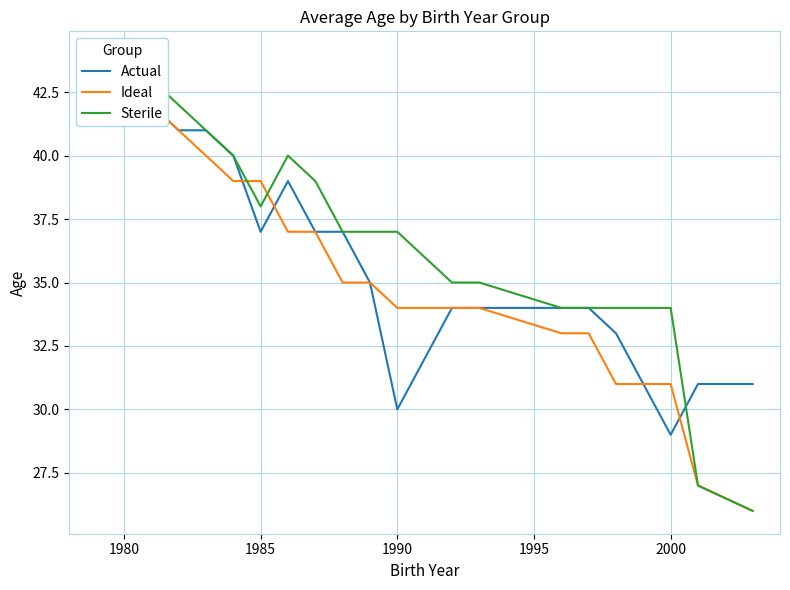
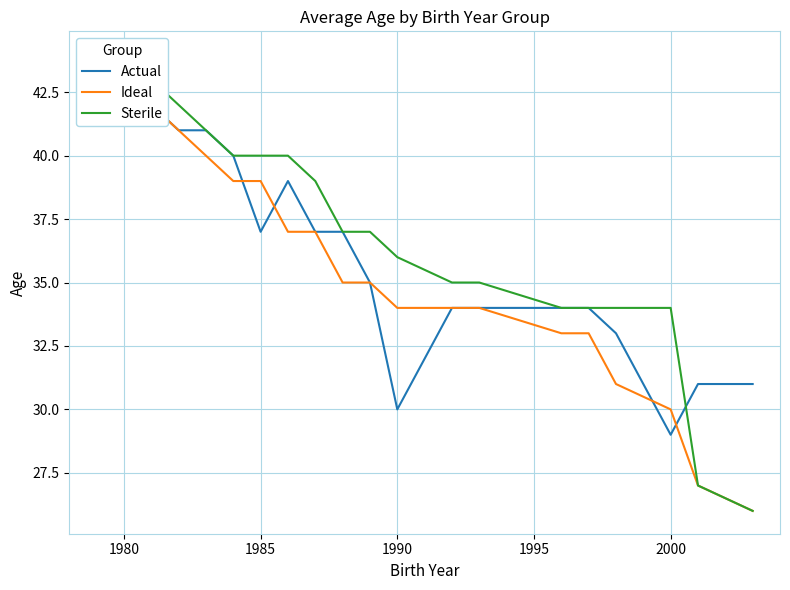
  {
    "Actual": {
      "1985": 37,
      "1990": 30,
      "2000": 29
    },
    "Ideal": {
      "1985": 39,
      "1990": 34,
-     "2000": 31
+     "2000": 30
    },
    "Sterile": {
-     "1985": 38,
-     "1990": 37,
+     "1985": 40,
+     "1990": 36,
      "2000": 34
    }
  }
